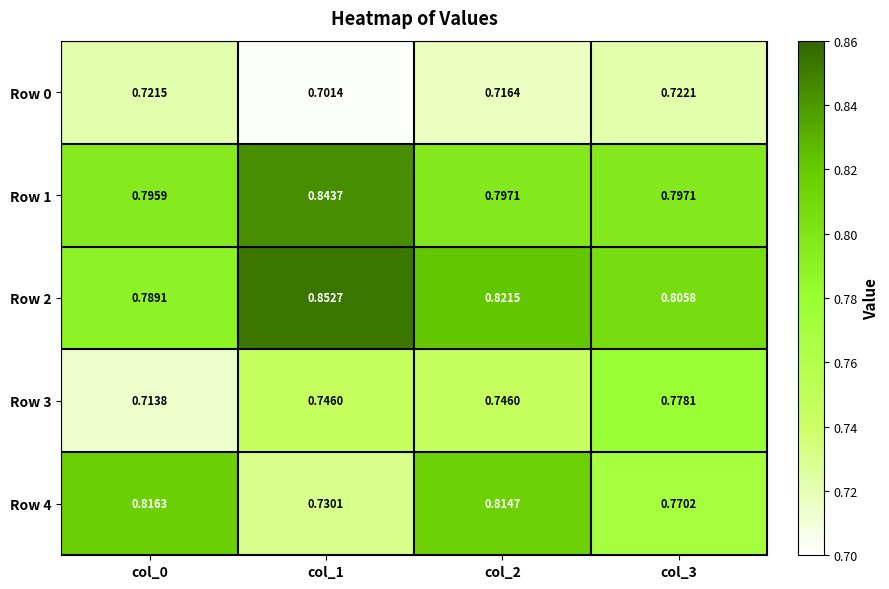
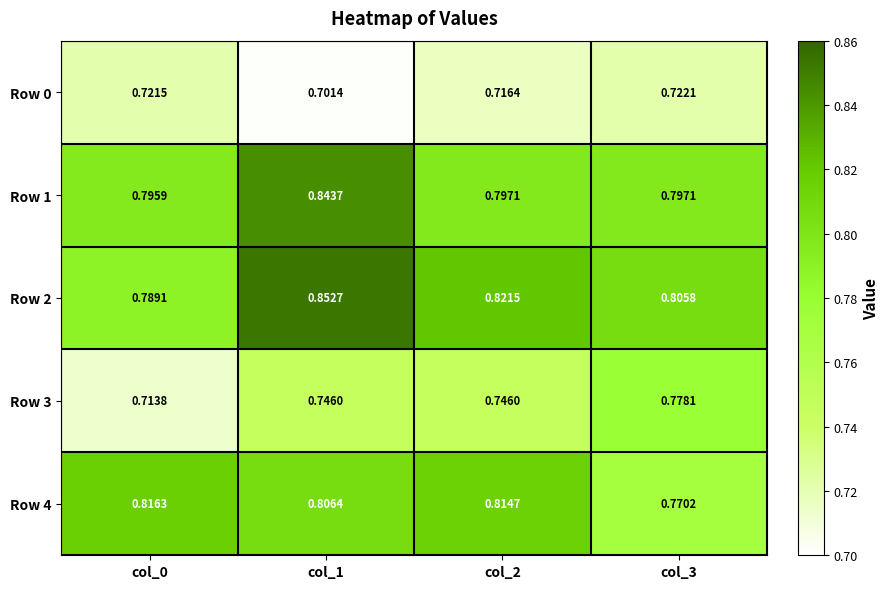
  {
    "Row 0": {
      "col_0": 0.7215,
      "col_1": 0.7014,
      "col_2": 0.7164,
      "col_3": 0.7221
    },
    "Row 1": {
      "col_0": 0.7959,
      "col_1": 0.8437,
      "col_2": 0.7971,
      "col_3": 0.7971
    },
    "Row 2": {
      "col_0": 0.7891,
      "col_1": 0.8527,
      "col_2": 0.8215,
      "col_3": 0.8058
    },
    "Row 3": {
      "col_0": 0.7138,
      "col_1": 0.7460,
      "col_2": 0.7460,
      "col_3": 0.7781
    },
    "Row 4": {
      "col_0": 0.8163,
-     "col_1": 0.7301,
+     "col_1": 0.8064,
      "col_2": 0.8147,
      "col_3": 0.7702
    }
  }
